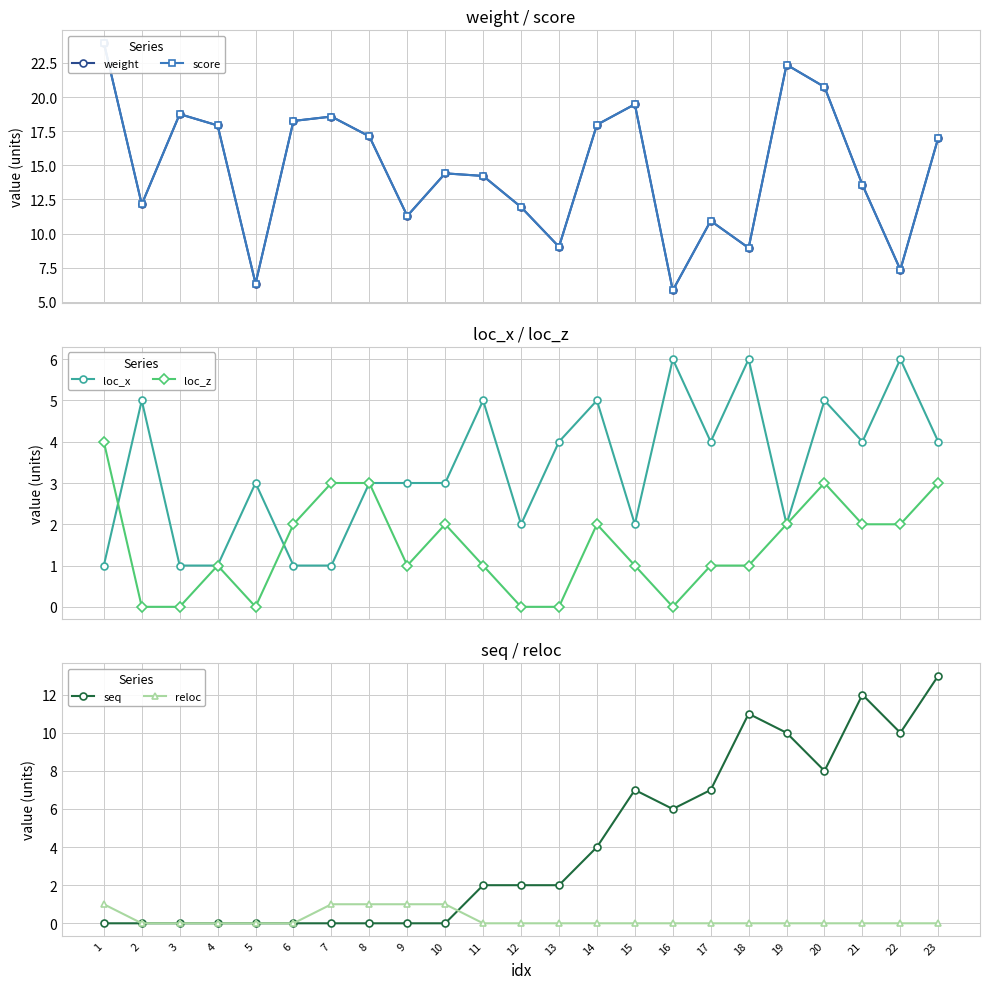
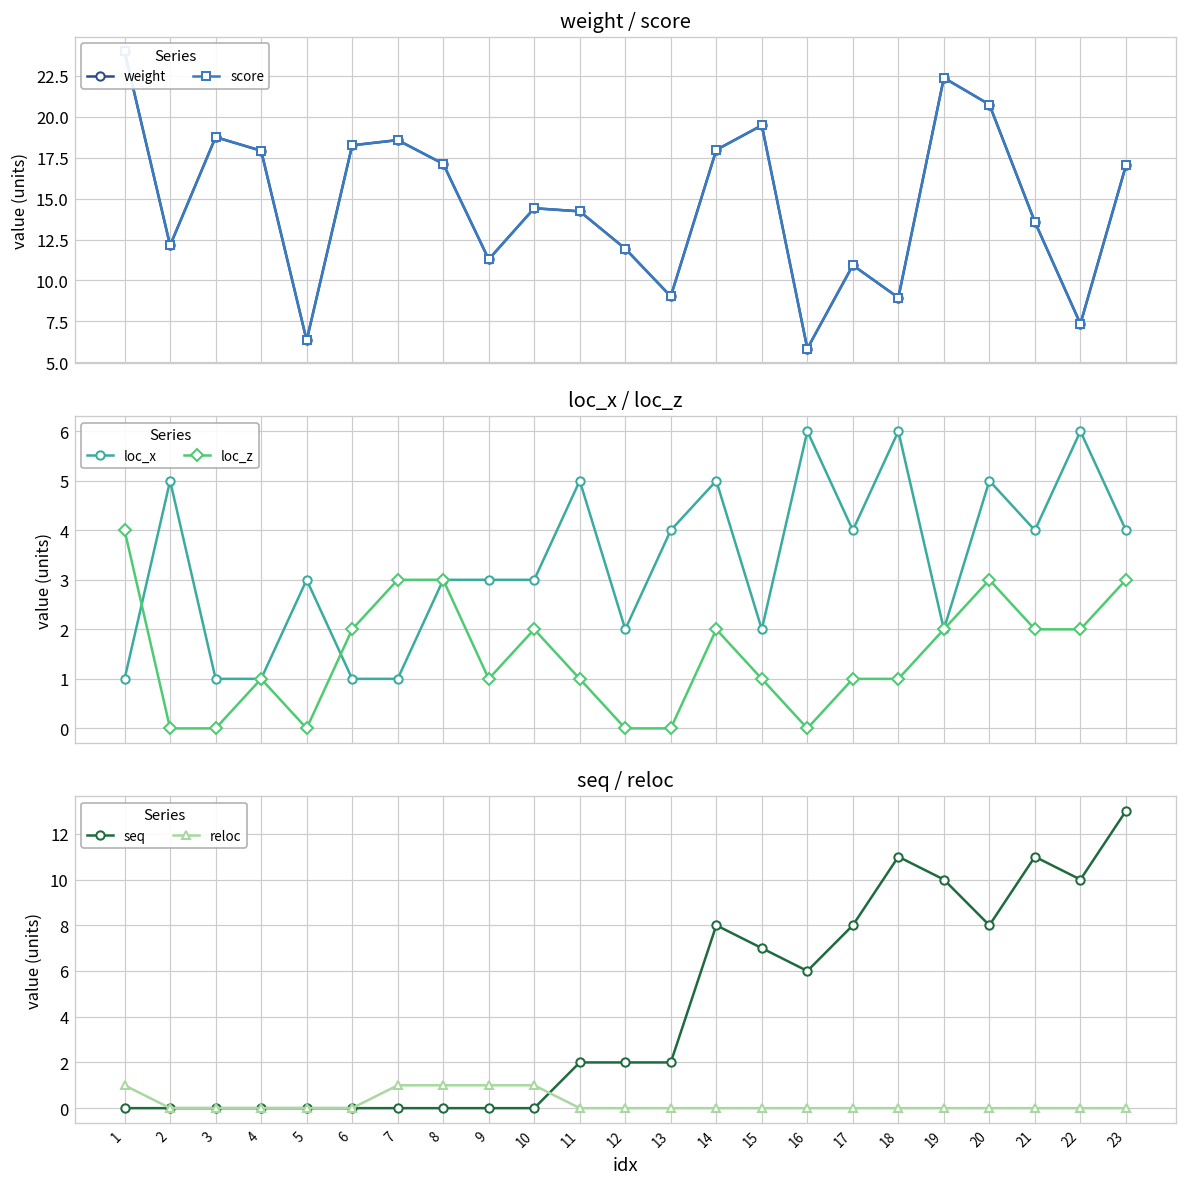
  {
    "seq / reloc": {
      "seq": {
        "1": 0,
        "7": 0,
        "8": 0,
        "9": 0,
        "10": 0,
        "11": 2,
        "12": 2,
        "13": 2,
-       "14": 4,
+       "14": 8,
        "15": 7,
        "16": 6,
-       "17": 7,
+       "17": 8,
        "18": 11,
        "19": 10,
        "20": 8,
-       "21": 12,
+       "21": 11,
        "22": 10,
        "23": 13
      },
      "reloc": {
        "1": 1,
        "7": 1,
        "8": 1,
        "9": 1,
        "10": 1,
        "11": 0,
        "12": 0,
        "13": 0,
        "14": 0,
        "15": 0,
        "16": 0,
        "17": 0,
        "18": 0,
        "19": 0,
        "20": 0,
        "21": 0,
        "22": 0,
        "23": 0
      }
    }
  }
